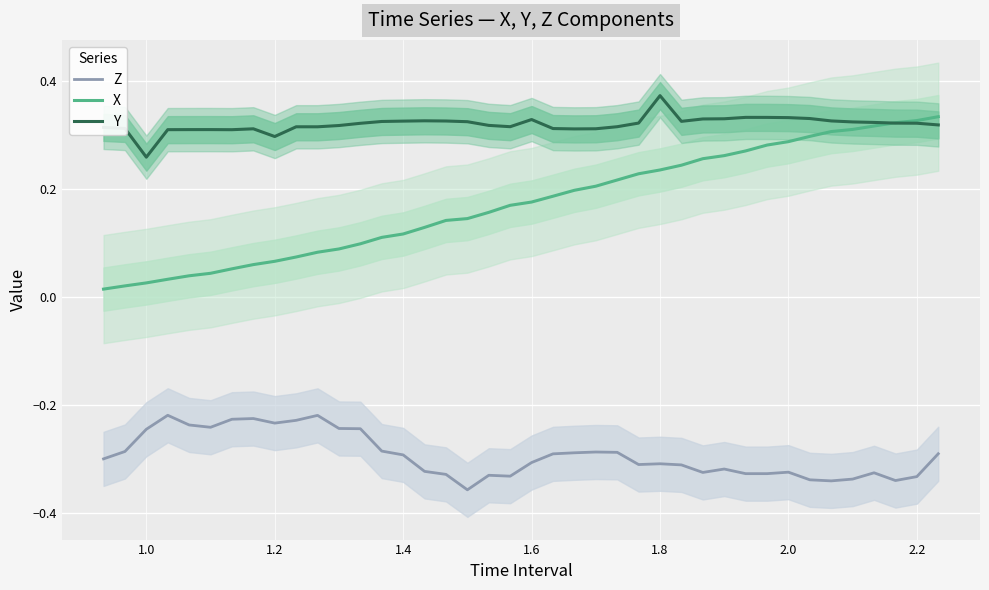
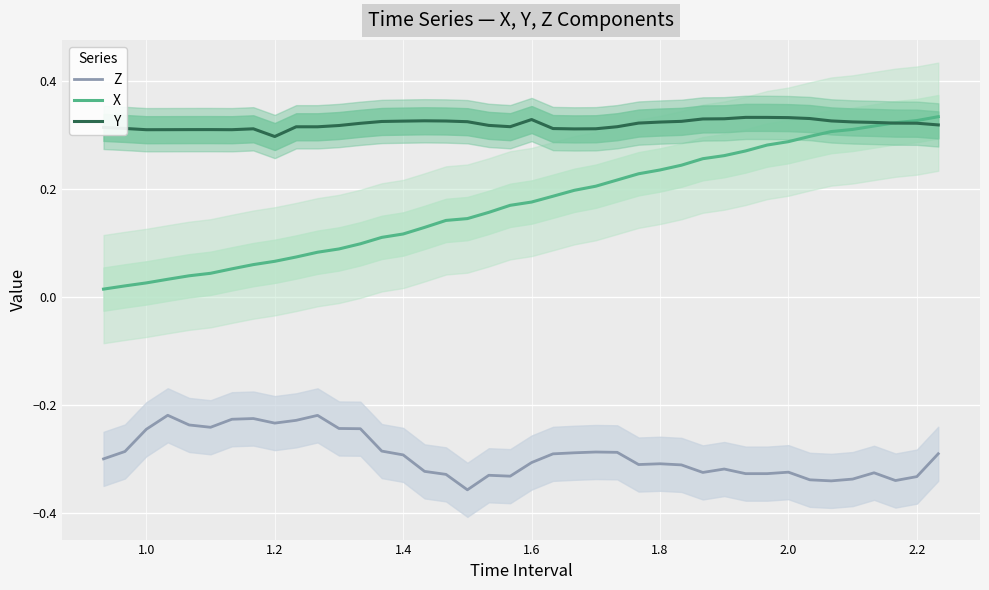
  {
    "Y": {
-     "1.0": 0.26,
+     "1.0": 0.31,
      "1.2": 0.30,
      "1.4": 0.33,
      "1.6": 0.33,
-     "1.8": 0.37,
+     "1.8": 0.32,
      "2.2": 0.32
    }
  }
